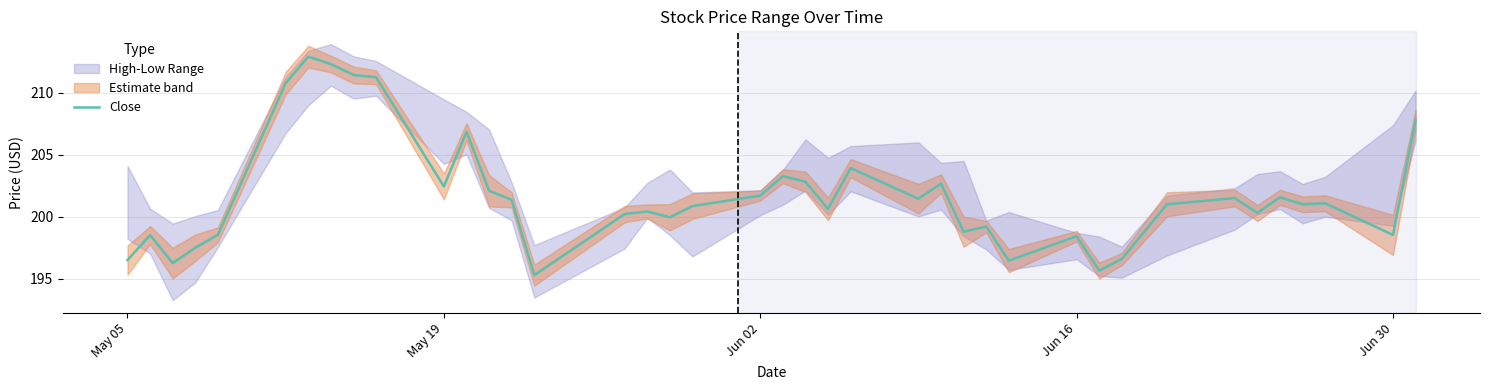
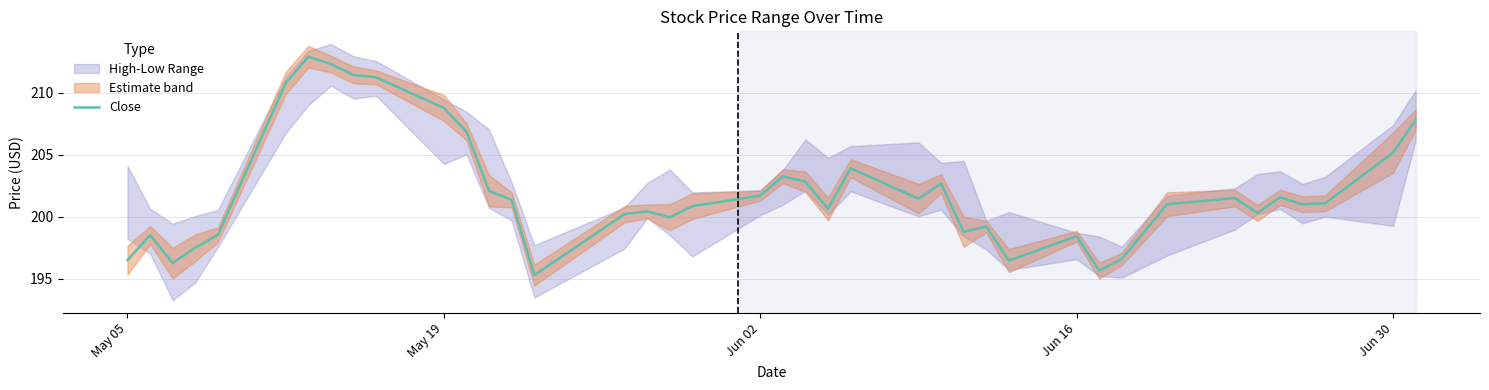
  {
    "Close": {
      "May 05": 196.5,
-     "May 19": 202.4,
+     "May 19": 208.8,
      "Jun 02": 201.7,
      "Jun 16": 198.4,
-     "Jun 30": 198.5
+     "Jun 30": 205.2
    }
  }
